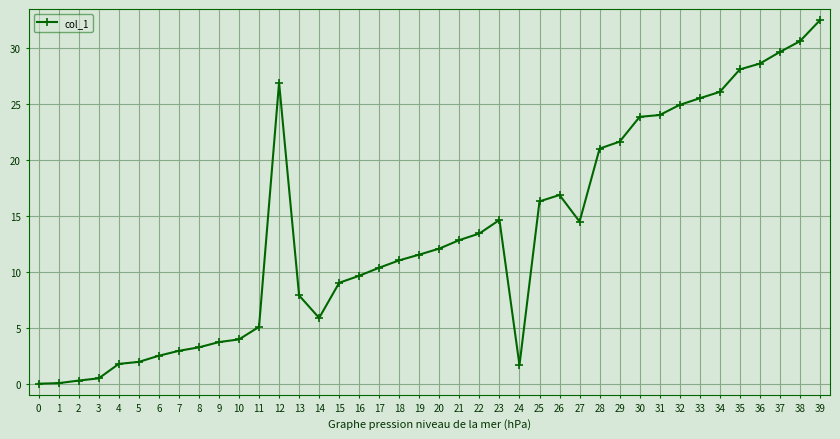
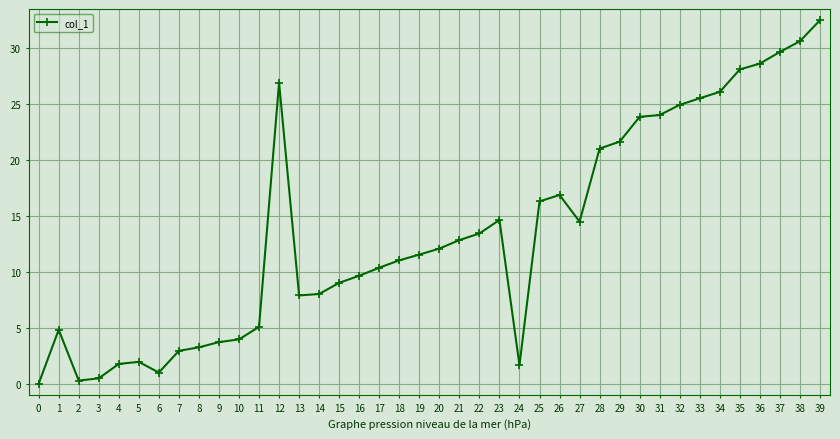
  {
    "0": 0.0,
-   "1": 0.1,
+   "1": 4.8,
    "2": 0.3,
    "3": 0.5,
    "4": 1.8,
    "5": 2.0,
-   "6": 2.5,
+   "6": 1.0,
    "7": 2.9,
    "8": 3.3,
    "9": 3.7,
    "10": 4.0,
    "11": 5.1,
    "12": 26.9,
    "13": 7.9,
-   "14": 5.9,
+   "14": 8.0,
    "15": 9.0,
    "16": 9.7,
    "17": 10.4,
    "18": 11.0,
    "19": 11.5,
    "20": 12.1,
    "21": 12.8,
    "22": 13.4,
    "23": 14.6,
    "24": 1.7,
    "25": 16.3,
    "26": 16.9,
    "27": 14.5,
    "28": 21.0,
    "29": 21.6,
    "30": 23.9,
    "31": 24.0,
    "32": 24.9,
    "33": 25.5,
    "34": 26.1,
    "35": 28.1,
    "36": 28.6,
    "37": 29.7,
    "38": 30.6,
    "39": 32.5
  }
